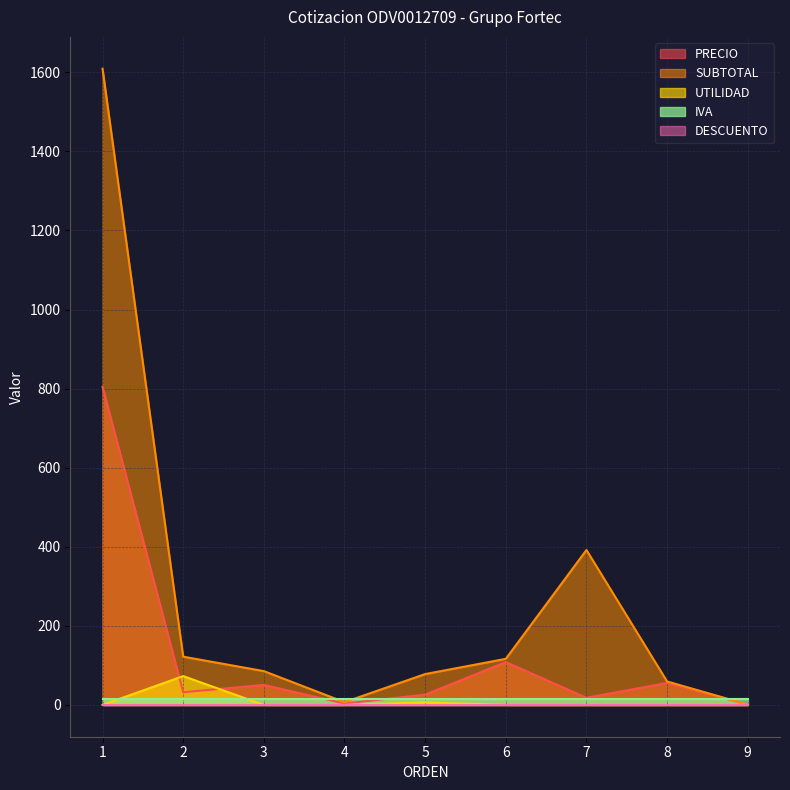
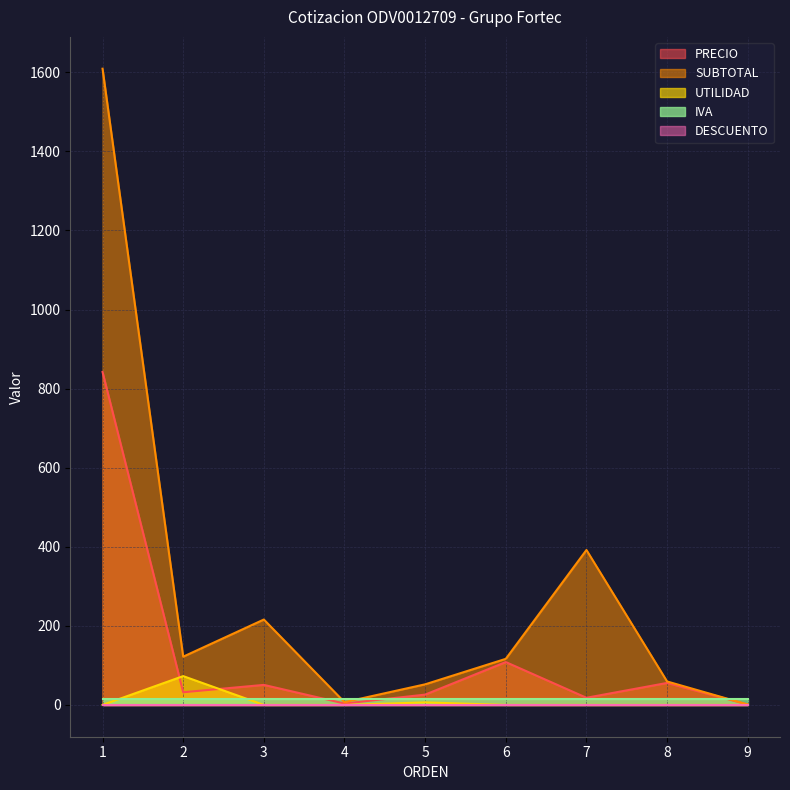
  {
    "PRECIO": {
-     "1": 800,
+     "1": 840,
      "2": 30,
      "3": 50,
      "5": 30,
      "6": 110
    },
    "SUBTOTAL": {
      "1": 1610,
      "2": 120,
-     "3": 90,
-     "5": 80,
+     "3": 220,
+     "5": 50,
      "6": 120,
      "7": 390
    },
    "UTILIDAD": {
      "2": 70
    },
    "IVA": {
      "1": 20,
      "2": 20,
      "3": 20,
      "4": 20,
      "5": 20,
      "6": 20,
      "8": 20,
      "9": 20
    },
    "DESCUENTO": {
      "2": 0
    }
  }
